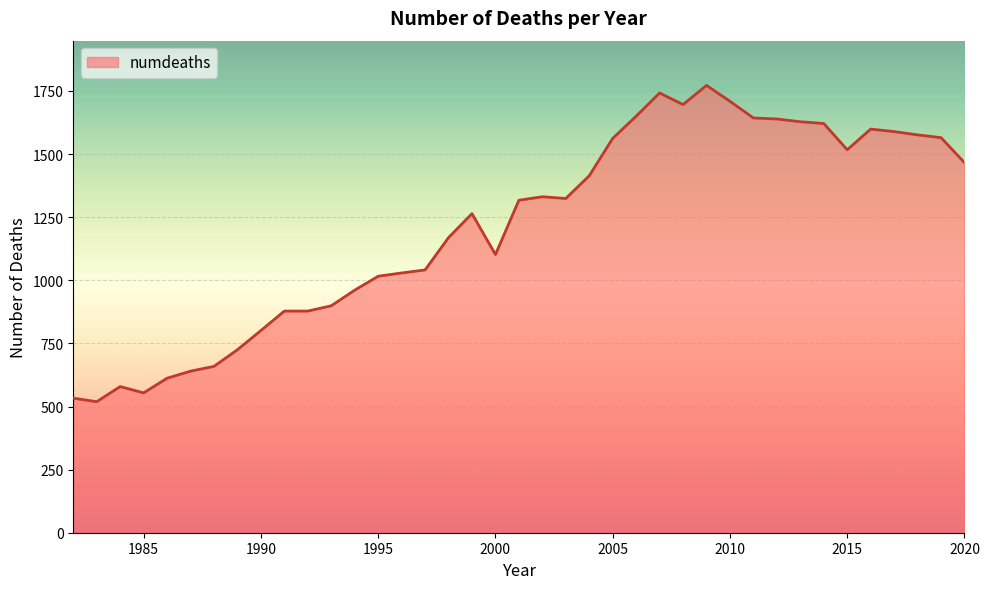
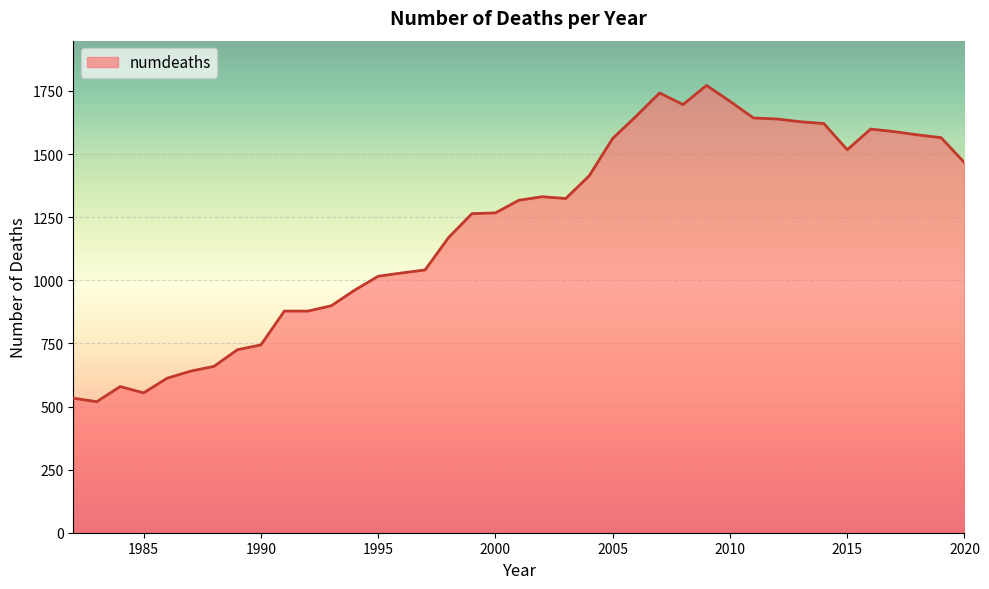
  {
    "1985": 550,
-   "1990": 800,
+   "1990": 740,
    "1995": 1020,
-   "2000": 1100,
+   "2000": 1270,
    "2005": 1560,
    "2010": 1710,
    "2015": 1520,
    "2020": 1470
  }
